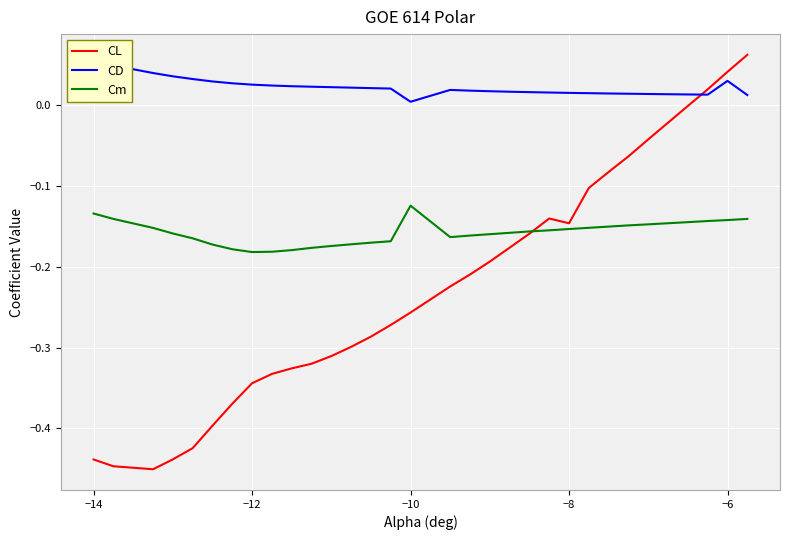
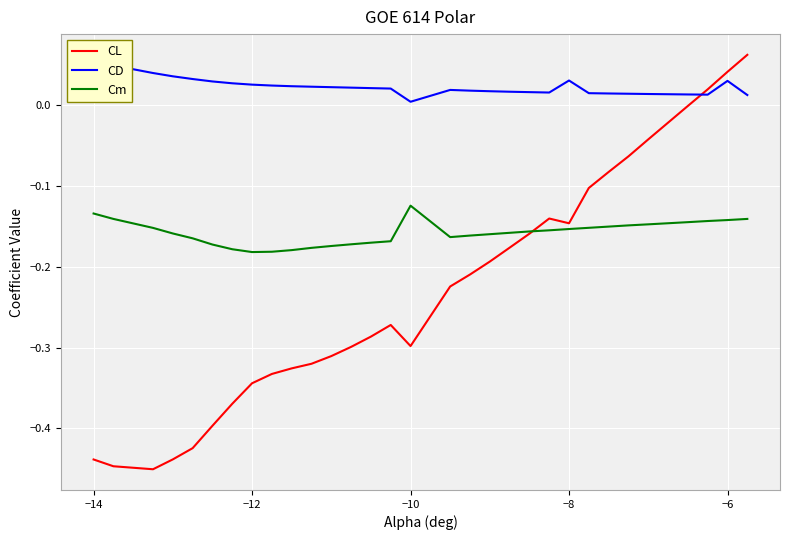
  {
    "CL": {
      "−14": -0.44,
      "−12": -0.34,
-     "−10": -0.26,
+     "−10": -0.30,
      "−8": -0.15,
      "−6": 0.04
    },
    "CD": {
      "−12": 0.03,
      "−10": 0.00,
-     "−8": 0.02,
+     "−8": 0.03,
      "−6": 0.03
    },
    "Cm": {
      "−14": -0.13,
      "−12": -0.18,
      "−10": -0.12,
      "−8": -0.15,
      "−6": -0.14
    }
  }
